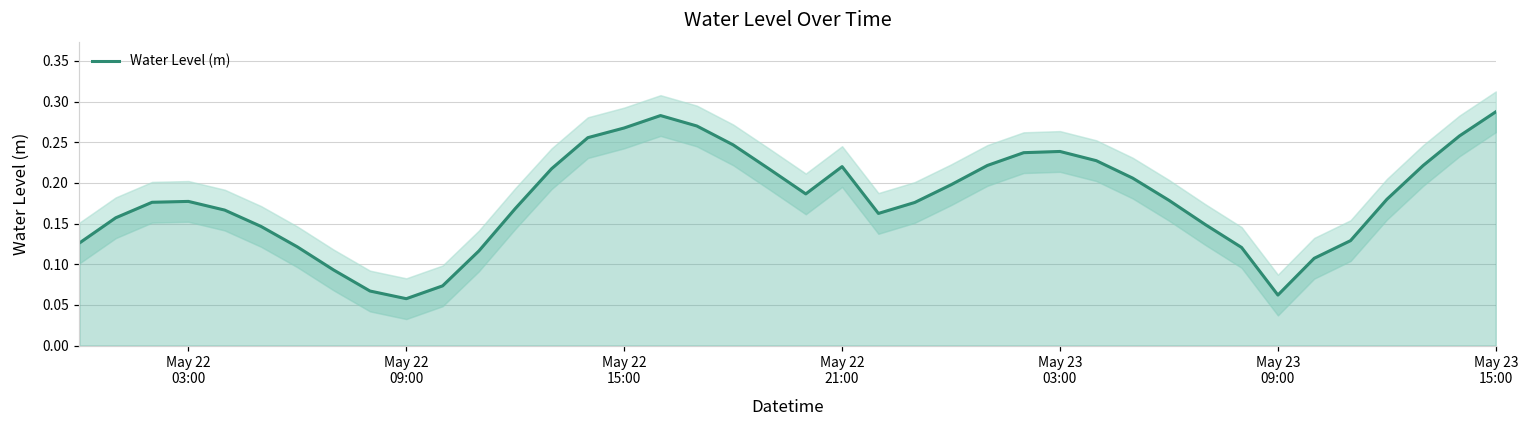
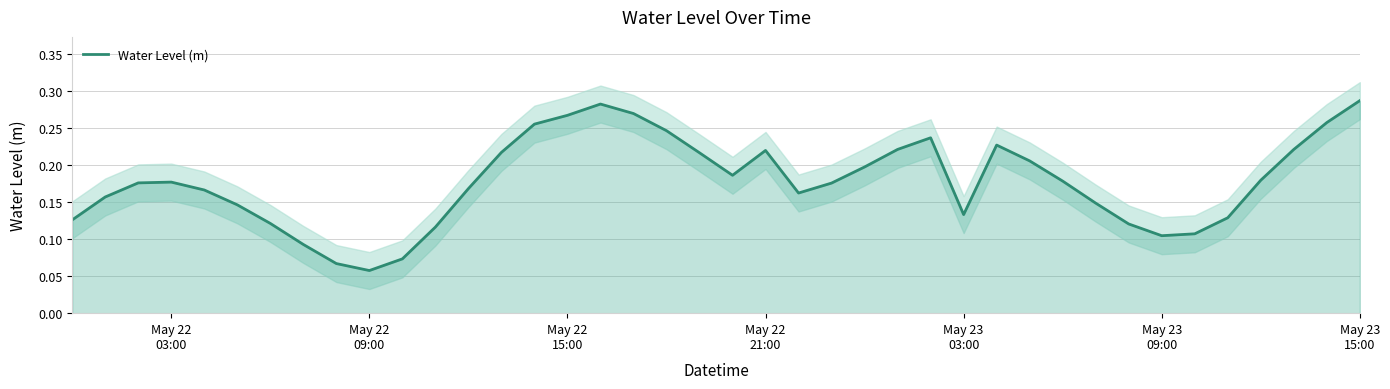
  {
    "Water Level (m)": {
      "May 22 03:00": 0.18,
      "May 22 09:00": 0.06,
      "May 22 15:00": 0.27,
      "May 22 21:00": 0.22,
-     "May 23 03:00": 0.24,
-     "May 23 09:00": 0.06,
+     "May 23 03:00": 0.13,
+     "May 23 09:00": 0.10,
      "May 23 15:00": 0.29
    }
  }
